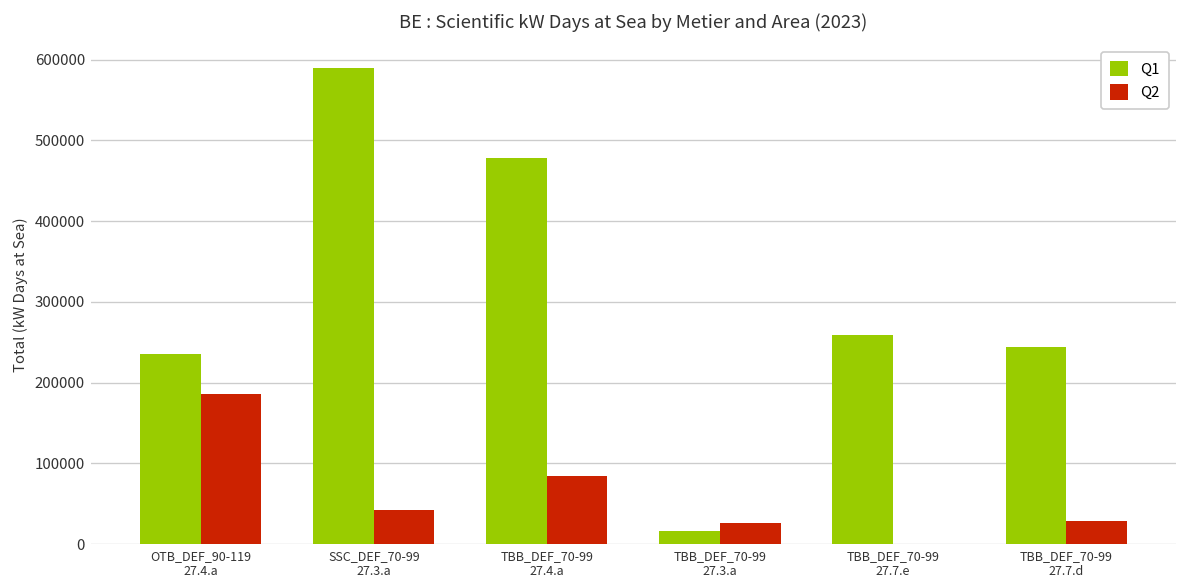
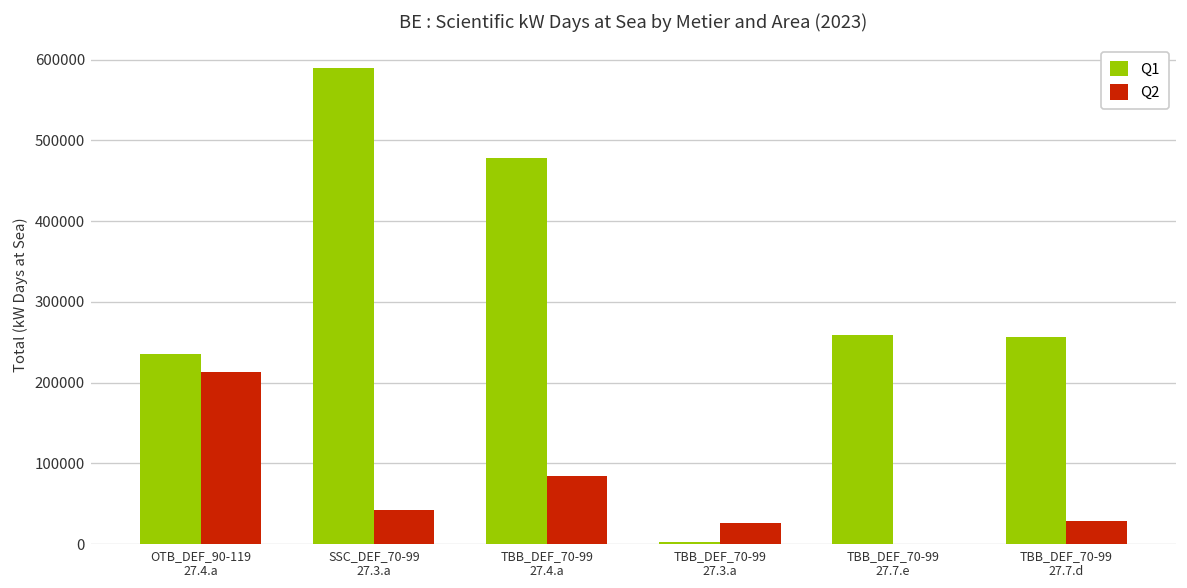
  {
    "Q1": {
      "OTB_DEF_90-119 27.4.a": 240000,
      "SSC_DEF_70-99 27.3.a": 590000,
      "TBB_DEF_70-99 27.4.a": 480000,
-     "TBB_DEF_70-99 27.3.a": 20000,
+     "TBB_DEF_70-99 27.3.a": 0,
      "TBB_DEF_70-99 27.7.e": 260000,
-     "TBB_DEF_70-99 27.7.d": 240000
+     "TBB_DEF_70-99 27.7.d": 260000
    },
    "Q2": {
-     "OTB_DEF_90-119 27.4.a": 190000,
+     "OTB_DEF_90-119 27.4.a": 210000,
      "SSC_DEF_70-99 27.3.a": 40000,
      "TBB_DEF_70-99 27.4.a": 80000,
      "TBB_DEF_70-99 27.3.a": 30000,
      "TBB_DEF_70-99 27.7.e": 0,
      "TBB_DEF_70-99 27.7.d": 30000
    }
  }
